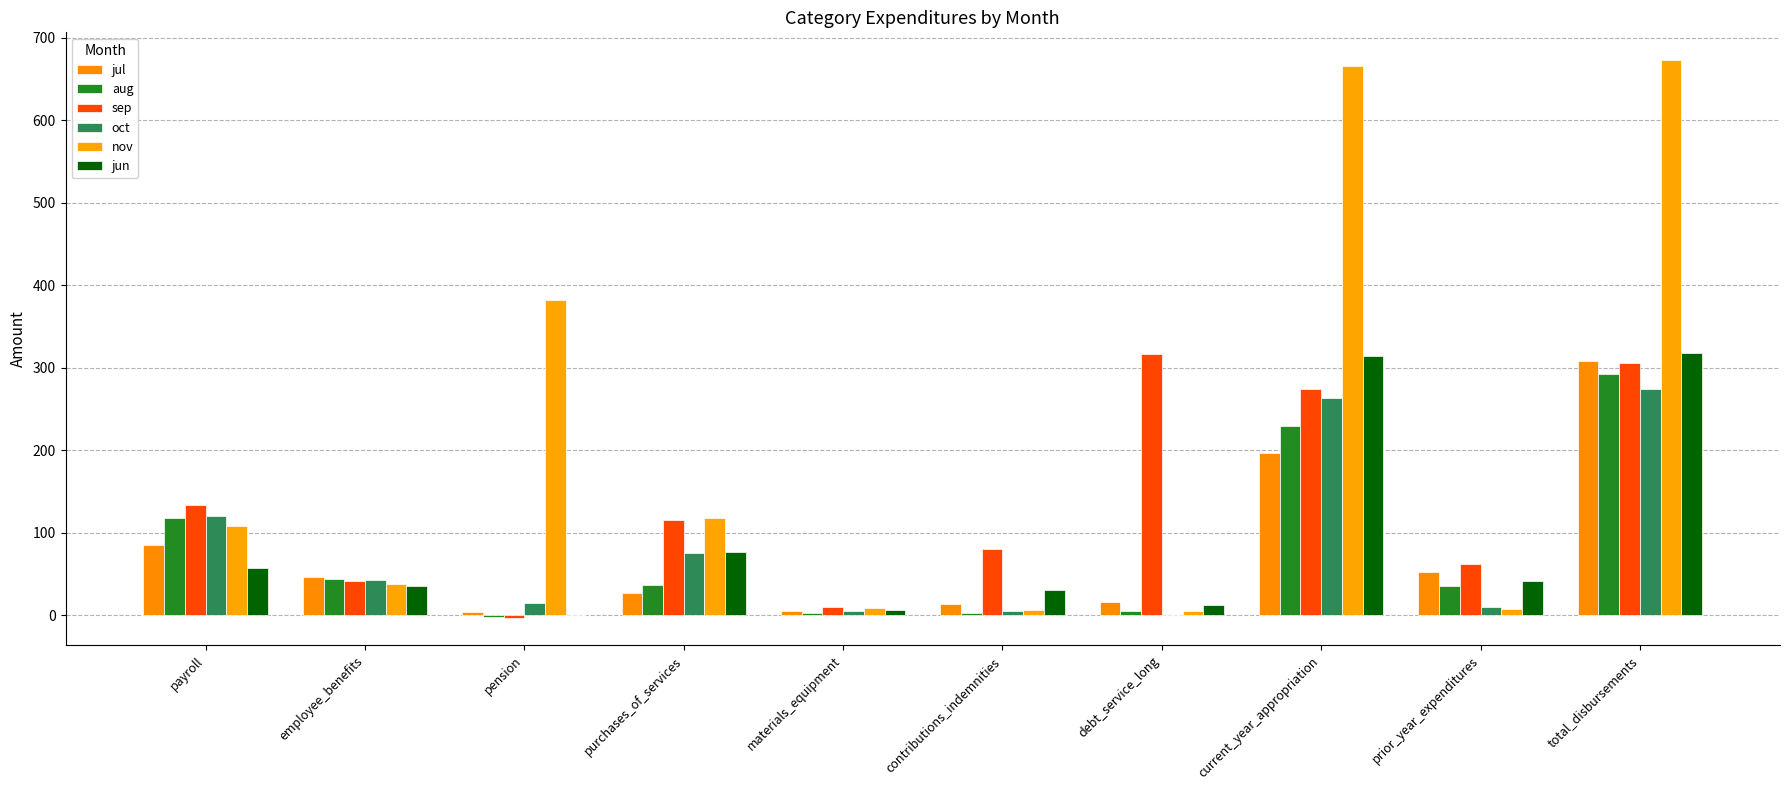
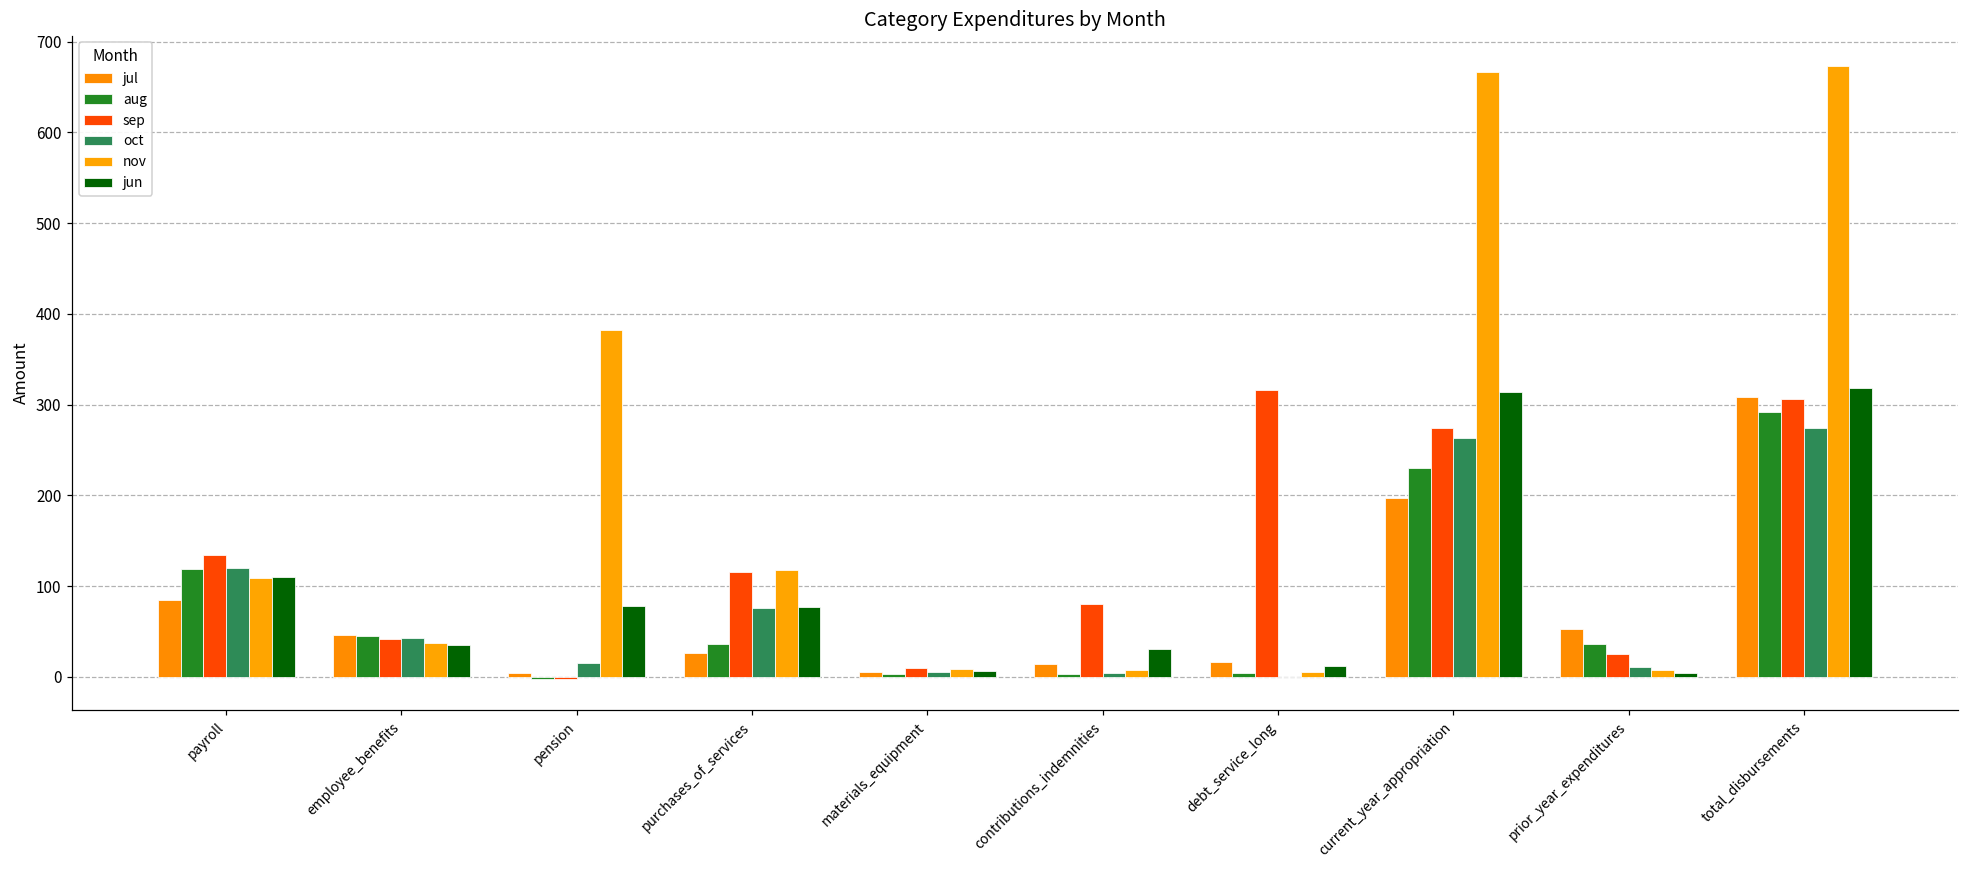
  {
    "sep": {
      "payroll": 130,
      "employee_benefits": 40,
      "purchases_of_services": 110,
      "materials_equipment": 10,
      "contributions_indemnities": 80,
      "debt_service_long": 320,
      "current_year_appropriation": 270,
-     "prior_year_expenditures": 60,
+     "prior_year_expenditures": 30,
      "total_disbursements": 310
    },
    "jun": {
-     "payroll": 60,
+     "payroll": 110,
      "employee_benefits": 40,
-     "pension": 0,
+     "pension": 80,
      "purchases_of_services": 80,
      "materials_equipment": 10,
      "contributions_indemnities": 30,
      "debt_service_long": 10,
      "current_year_appropriation": 310,
-     "prior_year_expenditures": 40,
+     "prior_year_expenditures": 0,
      "total_disbursements": 320
    }
  }
